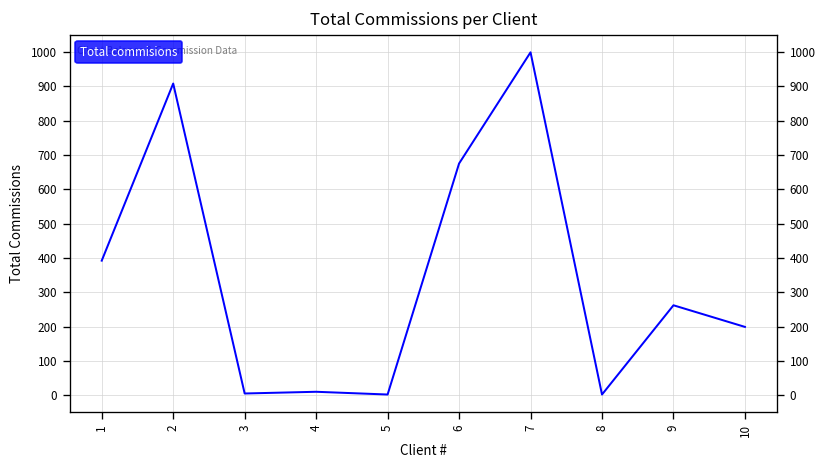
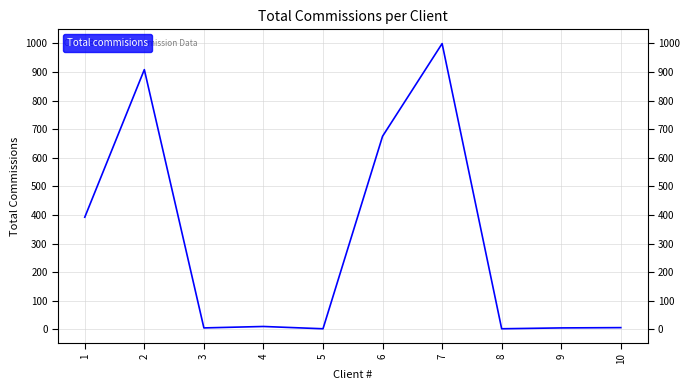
  {
    "1": 390,
    "2": 910,
    "3": 10,
    "4": 10,
    "5": 0,
    "6": 680,
    "7": 1000,
    "8": 0,
-   "9": 260,
-   "10": 200
+   "9": 10,
+   "10": 10
  }
